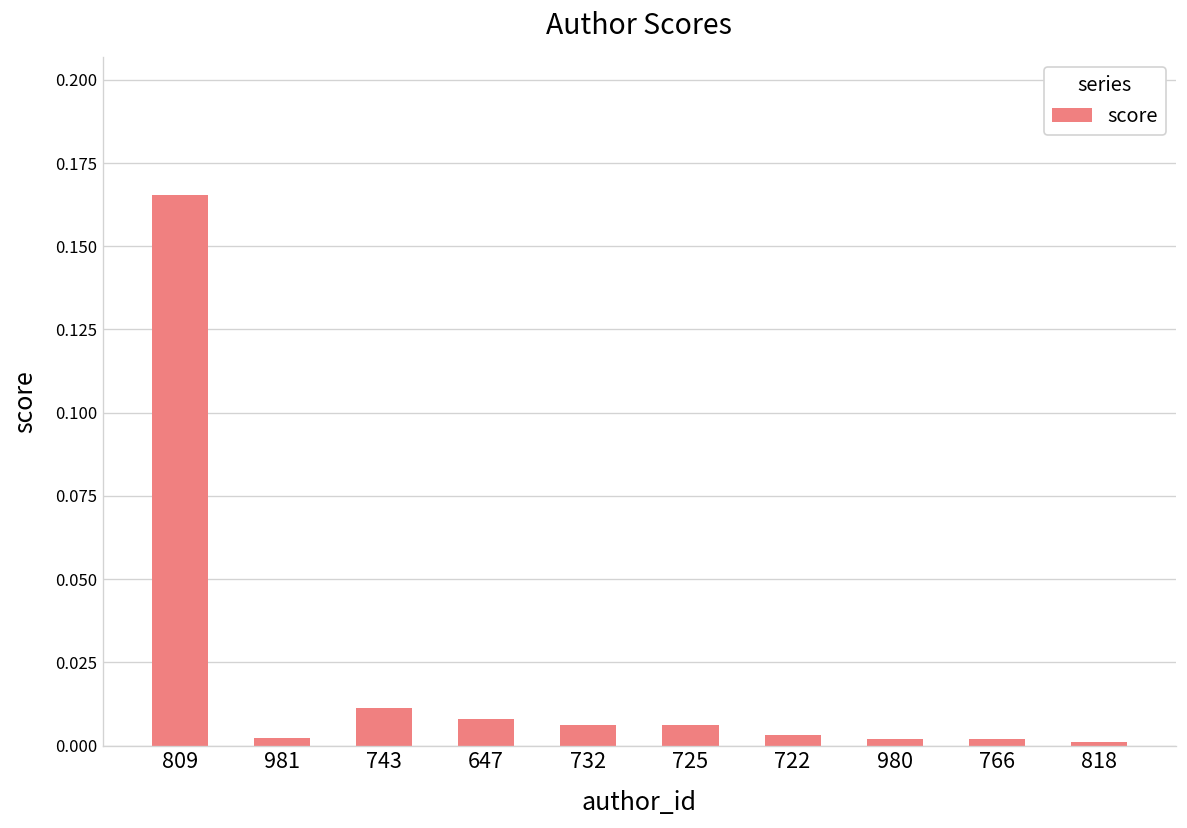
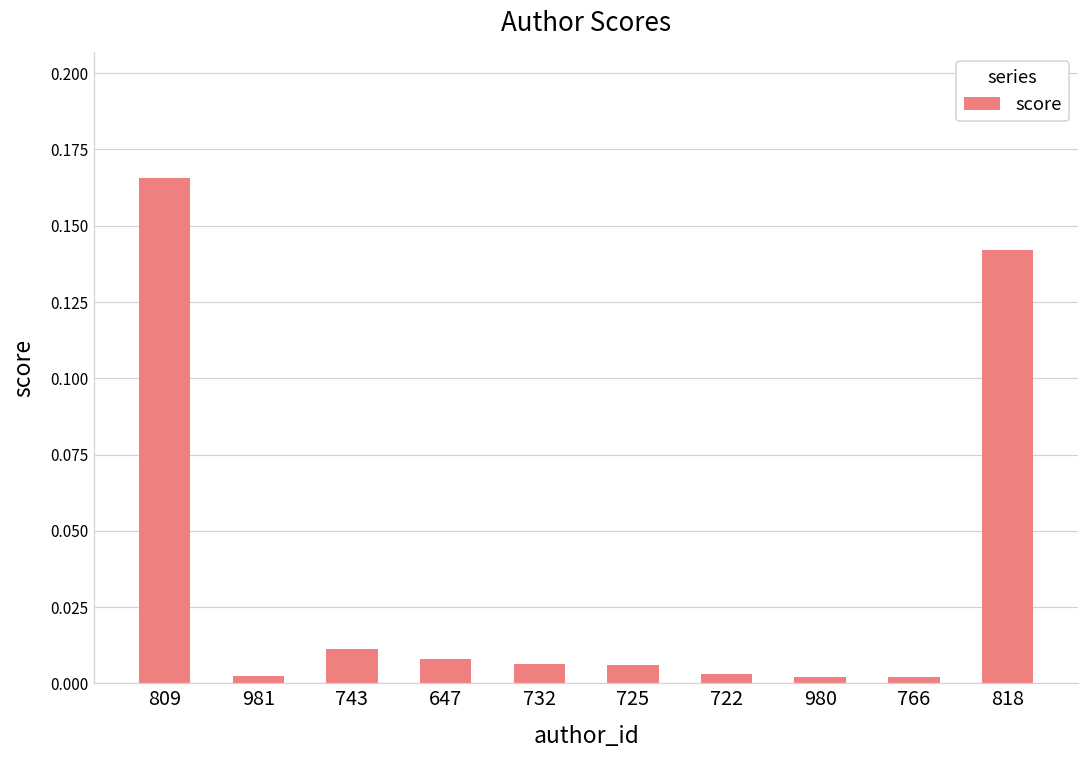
  {
    "809": 0.166,
    "981": 0.002,
    "743": 0.011,
    "647": 0.008,
    "732": 0.006,
    "725": 0.006,
    "722": 0.003,
    "980": 0.002,
    "766": 0.002,
-   "818": 0.001
+   "818": 0.142
  }
